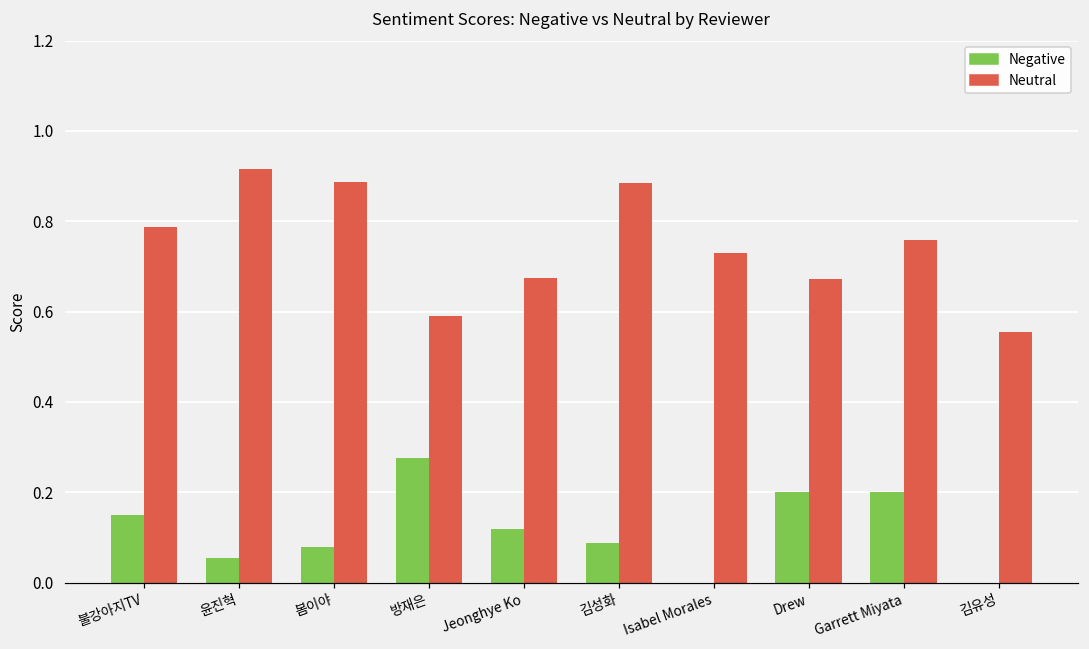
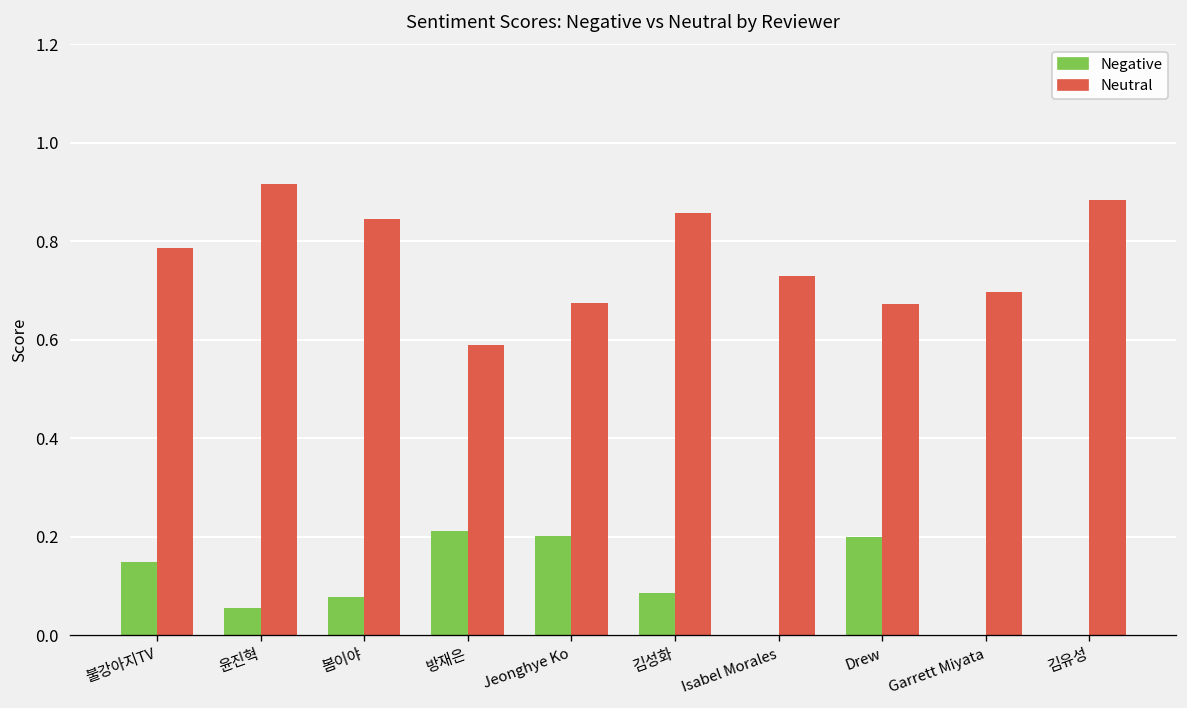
  {
    "Negative": {
      "불강아지TV": 0.15,
      "윤진혁": 0.06,
      "봄이야": 0.08,
-     "방재은": 0.28,
-     "Jeonghye Ko": 0.12,
+     "방재은": 0.21,
+     "Jeonghye Ko": 0.20,
      "김성화": 0.09,
      "Isabel Morales": 0.00,
      "Drew": 0.20,
-     "Garrett Miyata": 0.2,
+     "Garrett Miyata": 0.0,
      "김유성": 0.00
    },
    "Neutral": {
      "불강아지TV": 0.79,
      "윤진혁": 0.92,
-     "봄이야": 0.89,
+     "봄이야": 0.85,
      "방재은": 0.59,
      "Jeonghye Ko": 0.67,
-     "김성화": 0.89,
+     "김성화": 0.86,
      "Isabel Morales": 0.73,
      "Drew": 0.67,
-     "Garrett Miyata": 0.76,
-     "김유성": 0.55
+     "Garrett Miyata": 0.70,
+     "김유성": 0.88
    }
  }
